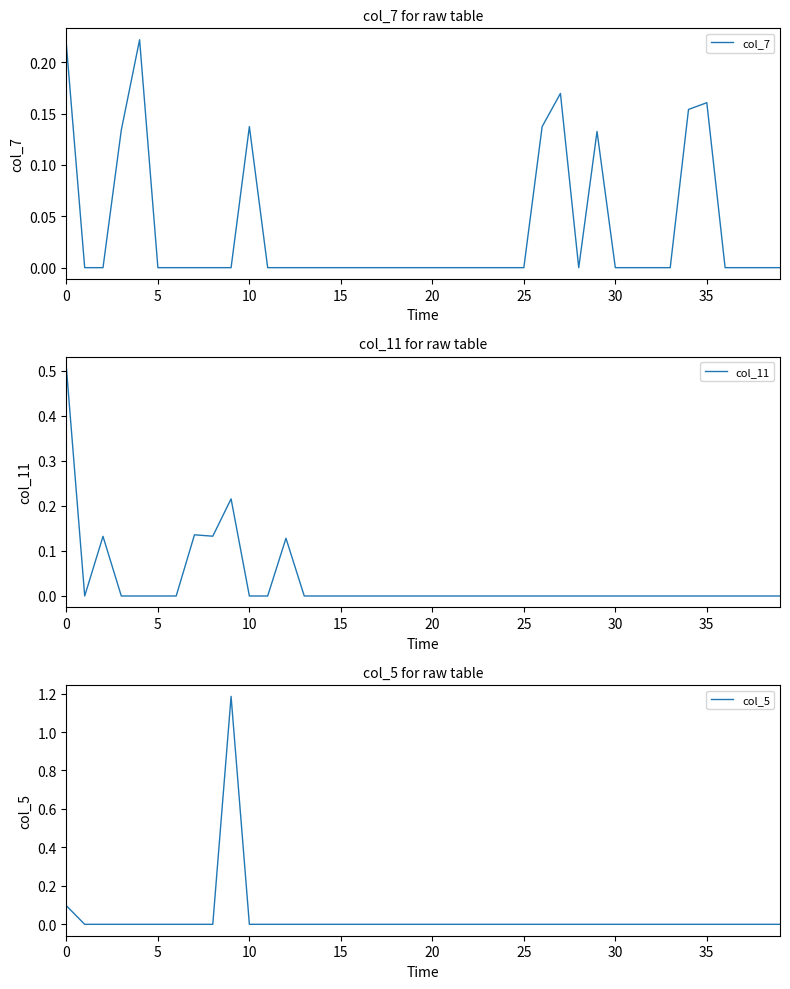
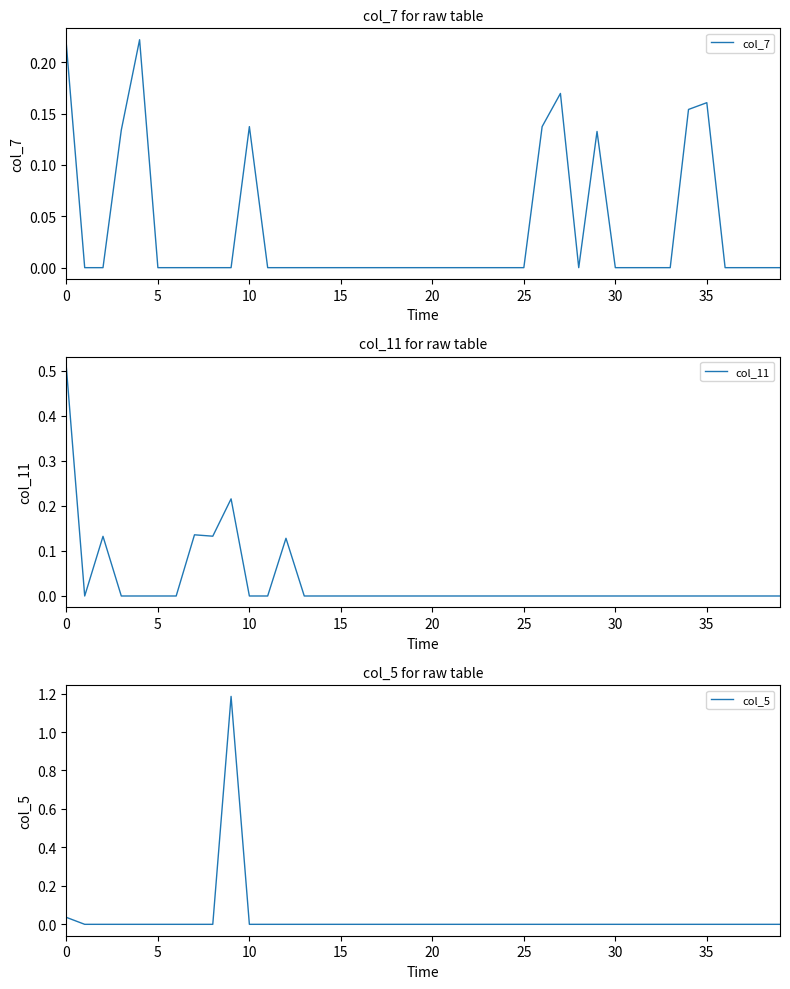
  {
    "col_7 for raw table": {
      "0": 0.217,
      "5": 0.000,
      "10": 0.137,
      "15": 0.000,
      "20": 0.000,
      "25": 0.000,
      "30": 0.000,
      "35": 0.161
    },
    "col_11 for raw table": {
      "0": 0.51,
      "5": 0.00,
      "10": 0.00,
      "15": 0.00,
      "20": 0.00,
      "25": 0.00,
      "30": 0.00,
      "35": 0.00
    },
    "col_5 for raw table": {
-     "0": 0.10,
+     "0": 0.04,
      "5": 0.00,
      "10": 0.00,
      "15": 0.00,
      "20": 0.00,
      "25": 0.00,
      "30": 0.00,
      "35": 0.00
    }
  }
